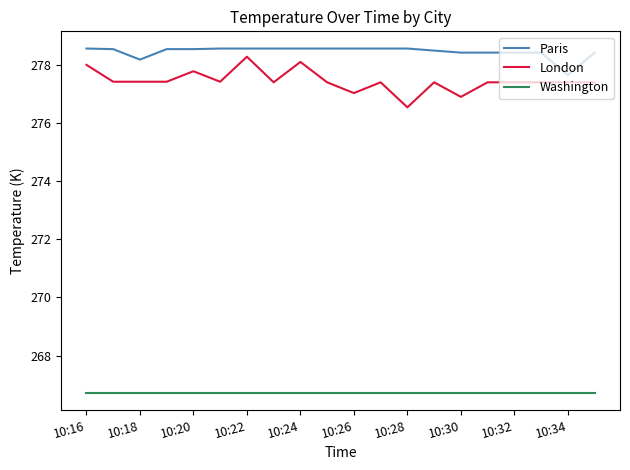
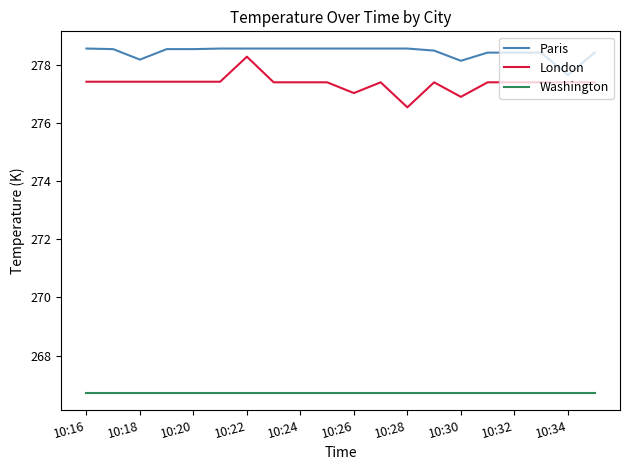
  {
    "Paris": {
      "10:16": 278.6,
      "10:18": 278.2,
      "10:20": 278.5,
      "10:22": 278.6,
      "10:24": 278.6,
      "10:26": 278.6,
      "10:28": 278.6,
-     "10:30": 278.4
+     "10:30": 278.1
    },
    "London": {
-     "10:16": 278.0,
+     "10:16": 277.4,
      "10:18": 277.4,
-     "10:20": 277.8,
+     "10:20": 277.4,
      "10:22": 278.3,
-     "10:24": 278.1,
+     "10:24": 277.4,
      "10:26": 277.0,
      "10:28": 276.5,
      "10:30": 276.9
    },
    "Washington": {
      "10:16": 266.7,
      "10:18": 266.7,
      "10:20": 266.7,
      "10:22": 266.7,
      "10:24": 266.7,
      "10:26": 266.7,
      "10:28": 266.7,
      "10:30": 266.7,
      "10:32": 266.7,
      "10:34": 266.7
    }
  }
